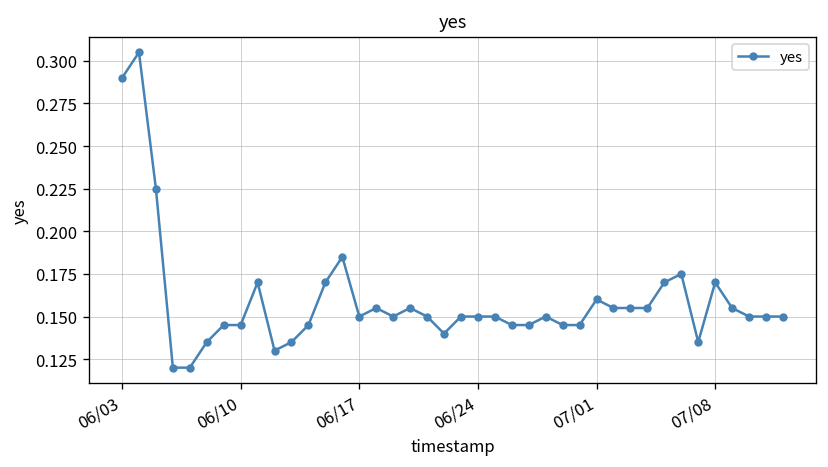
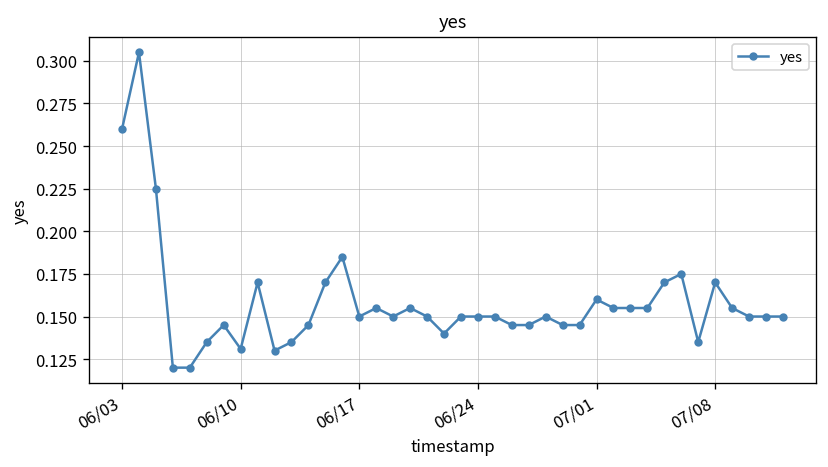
  {
-   "06/03": 0.29,
-   "06/10": 0.145,
+   "06/03": 0.26,
+   "06/10": 0.131,
    "06/17": 0.150,
    "06/24": 0.150,
    "07/01": 0.160,
    "07/08": 0.170
  }
